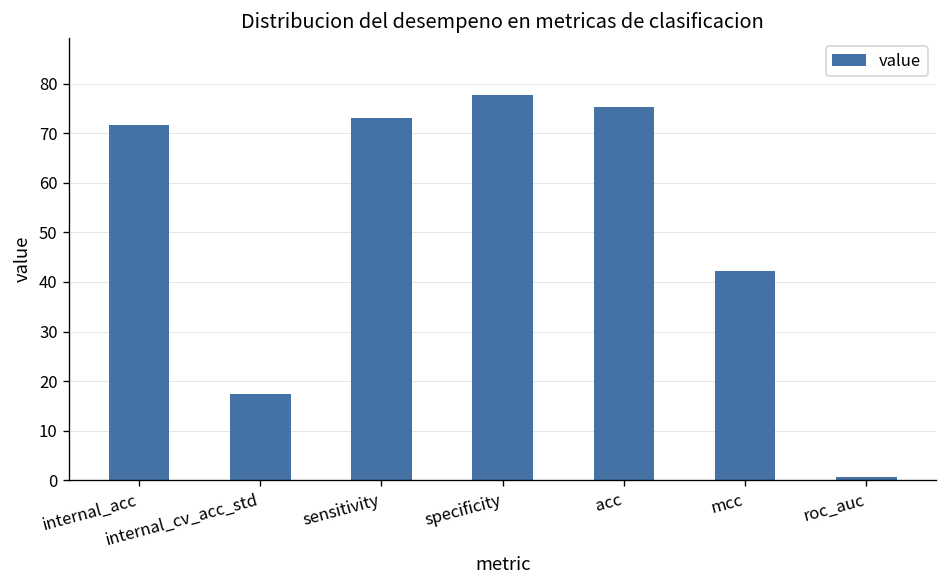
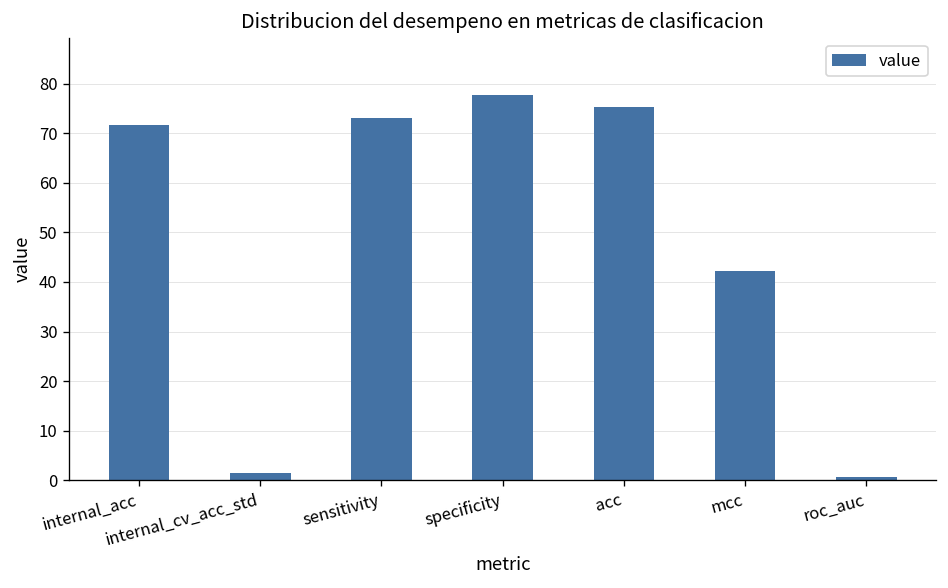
  {
    "internal_acc": 72,
-   "internal_cv_acc_std": 17,
+   "internal_cv_acc_std": 2,
    "sensitivity": 73,
    "specificity": 78,
    "acc": 75,
    "mcc": 42,
    "roc_auc": 1
  }
